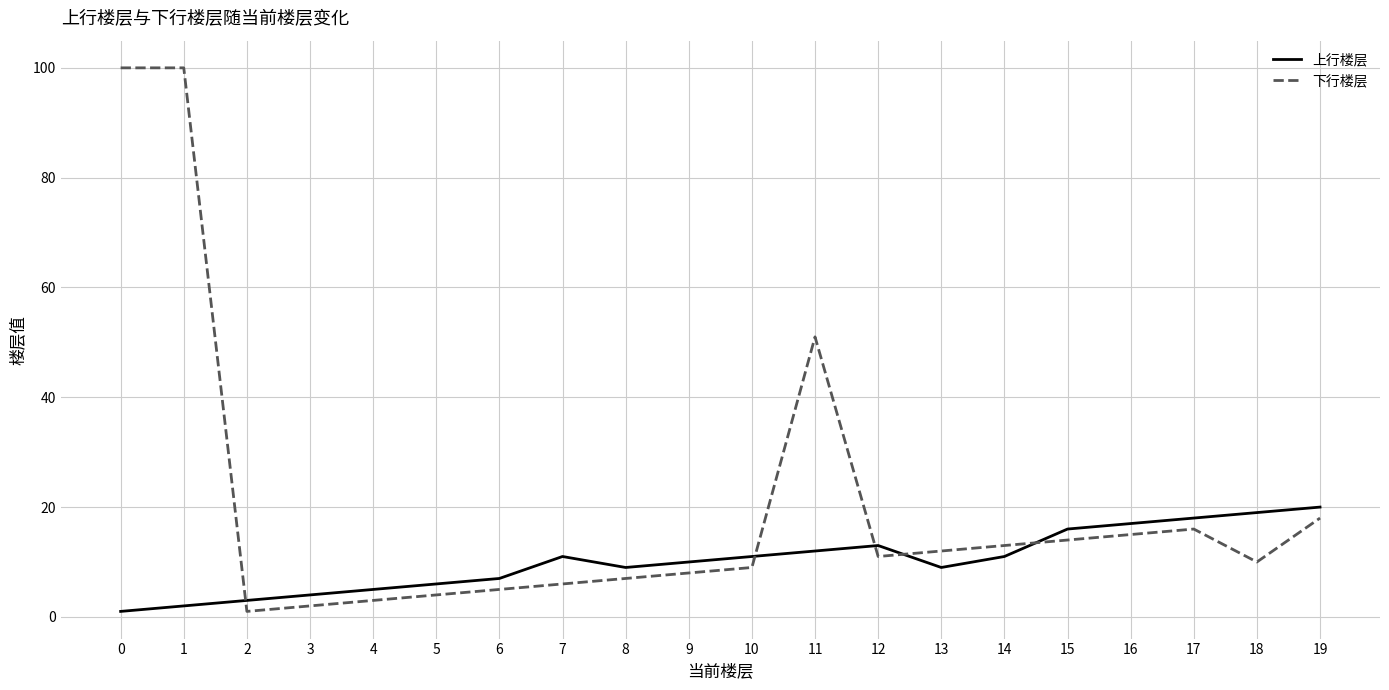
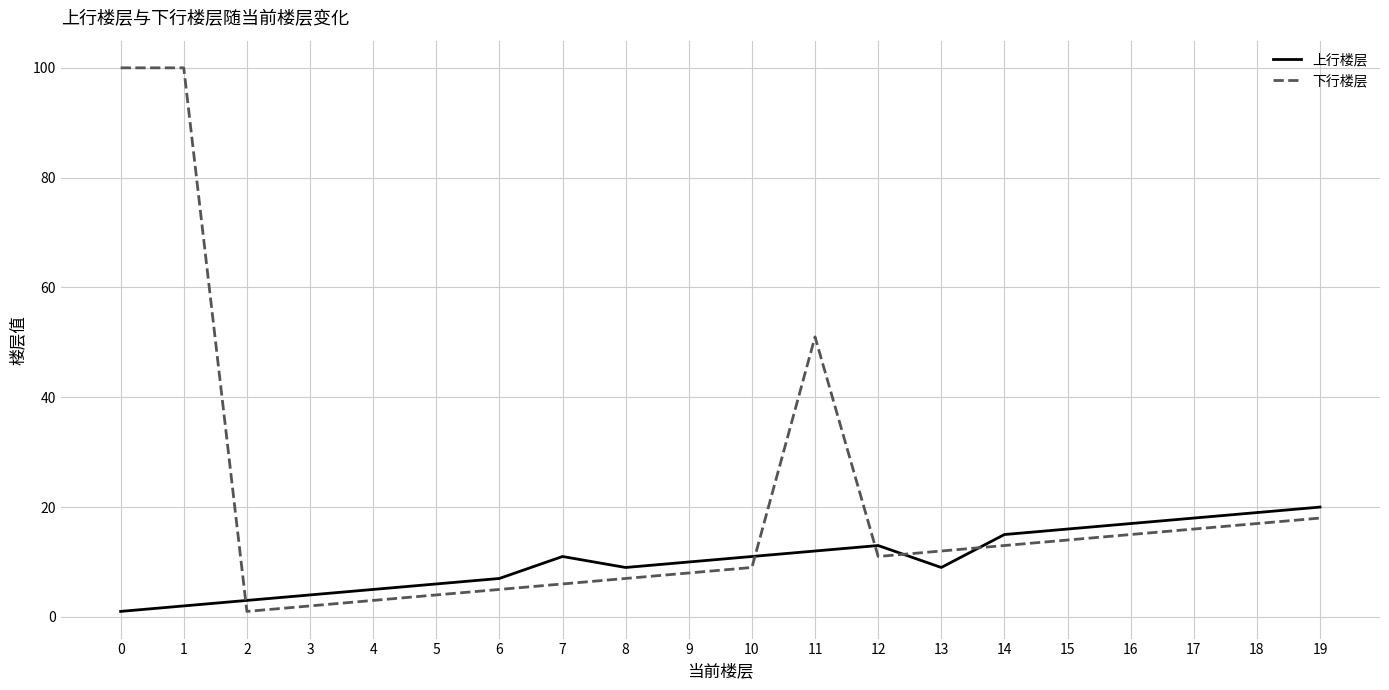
  {
    "上行楼层": {
      "0": 1,
      "1": 2,
      "2": 3,
      "3": 4,
      "4": 5,
      "5": 6,
      "6": 7,
      "7": 11,
      "8": 9,
      "9": 10,
      "10": 11,
      "11": 12,
      "12": 13,
      "13": 9,
-     "14": 11,
+     "14": 15,
      "15": 16,
      "16": 17,
      "17": 18,
      "18": 19,
      "19": 20
    },
    "下行楼层": {
      "0": 100,
      "1": 100,
      "2": 1,
      "3": 2,
      "4": 3,
      "5": 4,
      "6": 5,
      "7": 6,
      "8": 7,
      "9": 8,
      "10": 9,
      "11": 51,
      "12": 11,
      "13": 12,
      "14": 13,
      "15": 14,
      "16": 15,
      "17": 16,
-     "18": 10,
+     "18": 17,
      "19": 18
    }
  }
